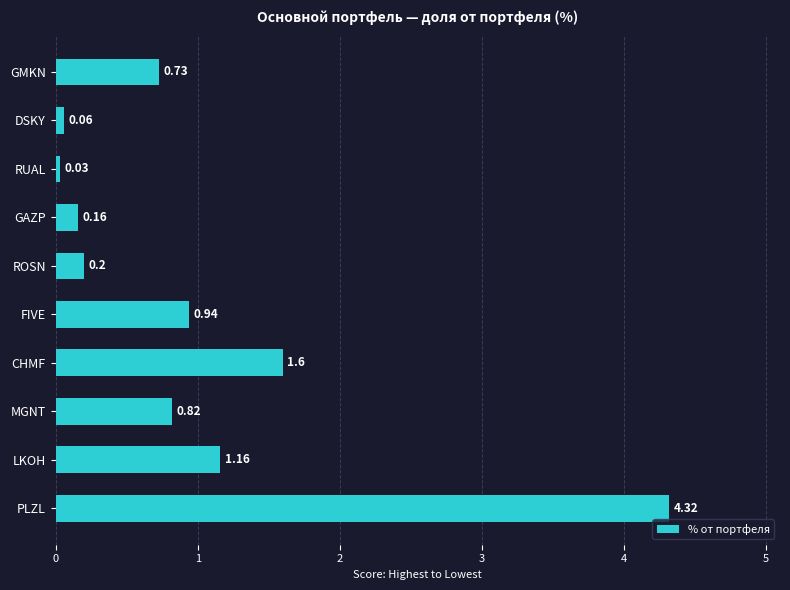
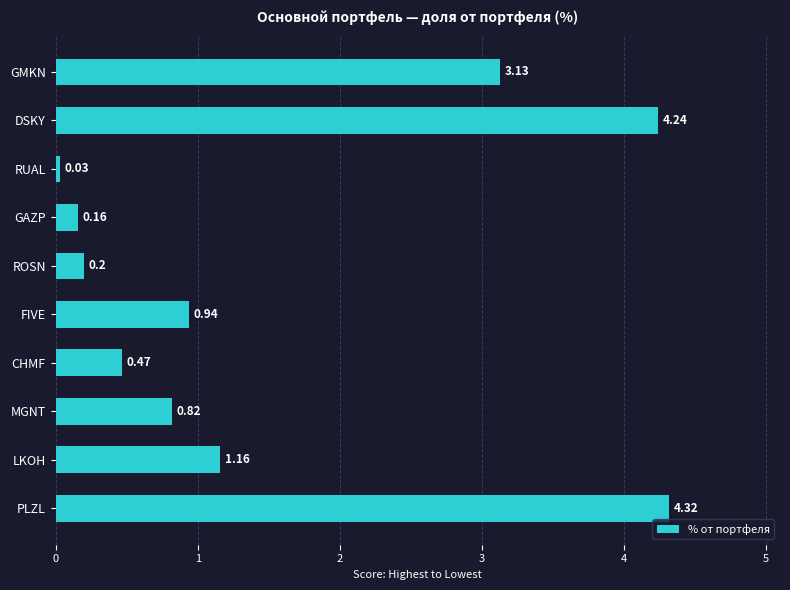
  {
-   "GMKN": 0.73,
-   "DSKY": 0.06,
+   "GMKN": 3.13,
+   "DSKY": 4.24,
    "RUAL": 0.03,
    "GAZP": 0.16,
    "ROSN": 0.2,
    "FIVE": 0.94,
-   "CHMF": 1.6,
+   "CHMF": 0.47,
    "MGNT": 0.82,
    "LKOH": 1.16,
    "PLZL": 4.32
  }
